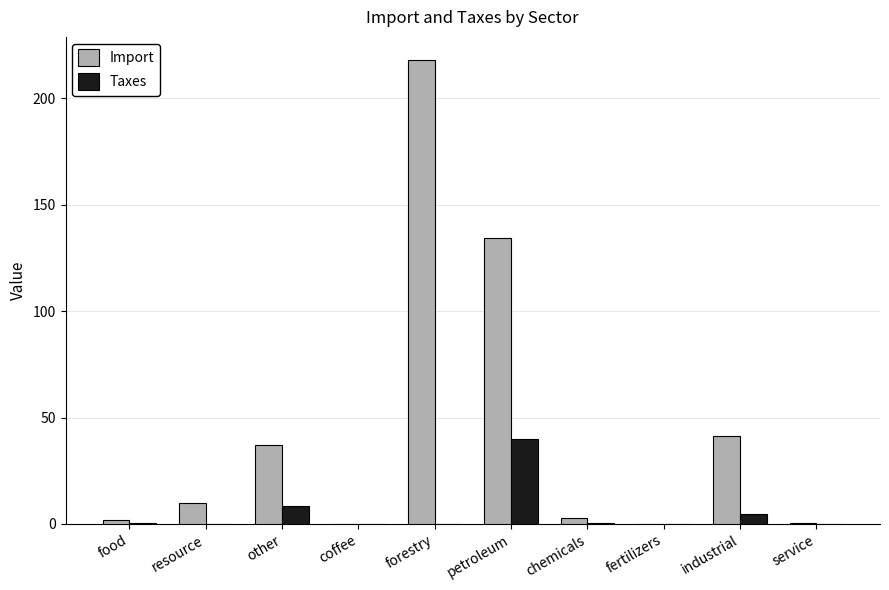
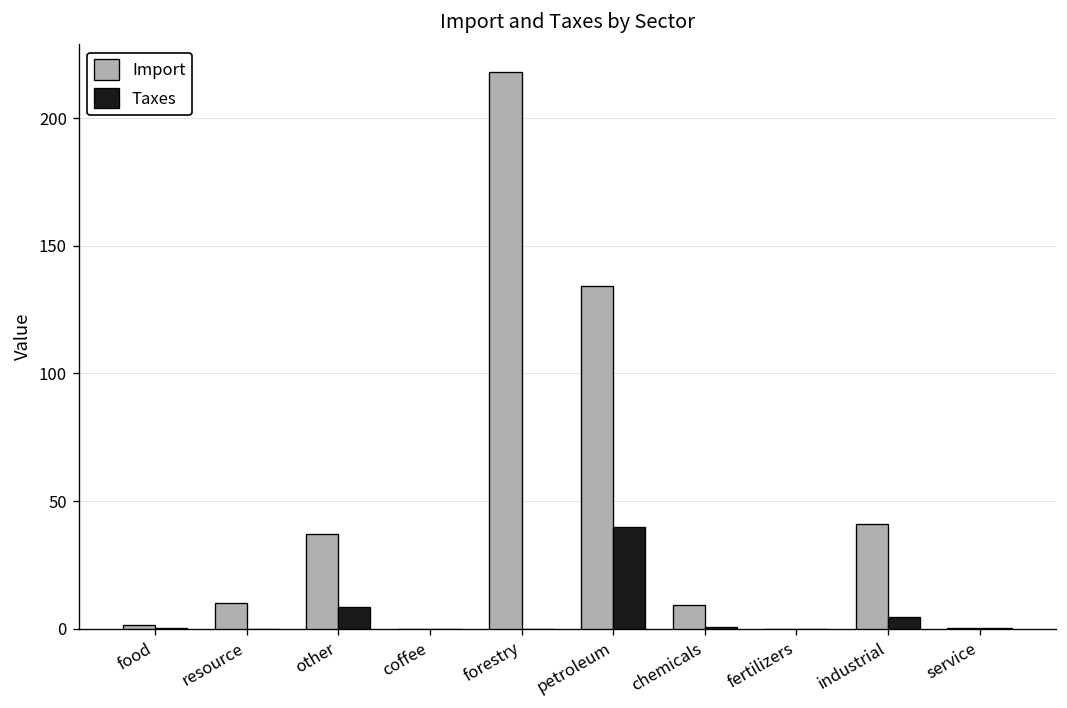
  {
    "Import": {
      "food": 2,
      "resource": 10,
      "other": 37,
      "forestry": 218,
      "petroleum": 134,
-     "chemicals": 3,
+     "chemicals": 9,
      "industrial": 41
    },
    "Taxes": {
      "other": 9,
      "forestry": 0,
      "petroleum": 40,
      "fertilizers": 0,
      "industrial": 5
    }
  }
